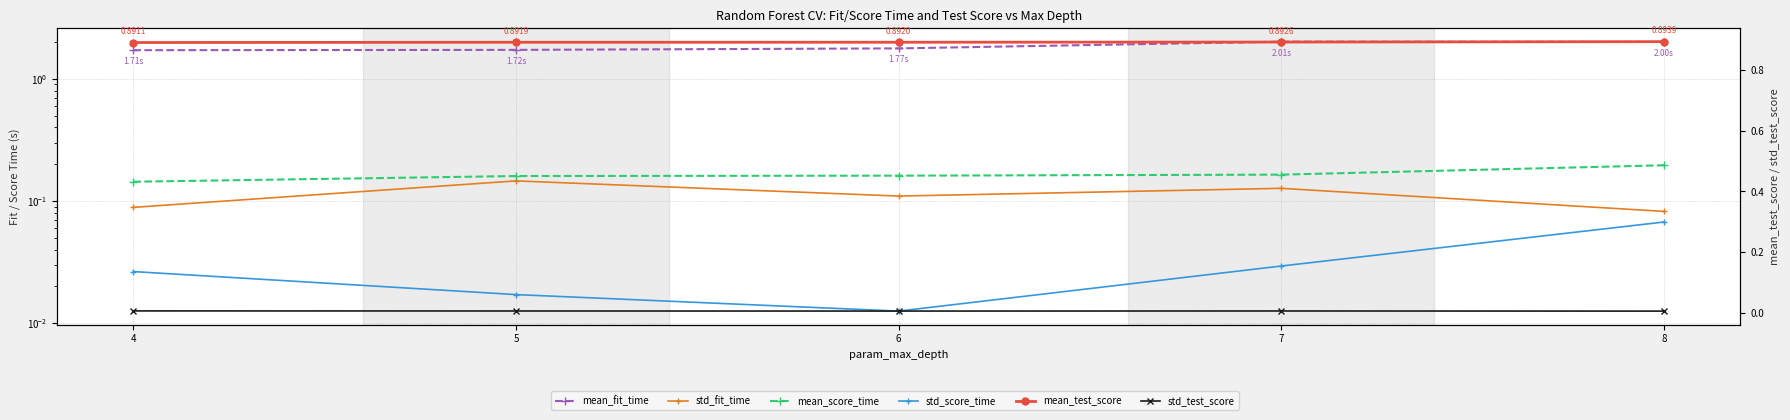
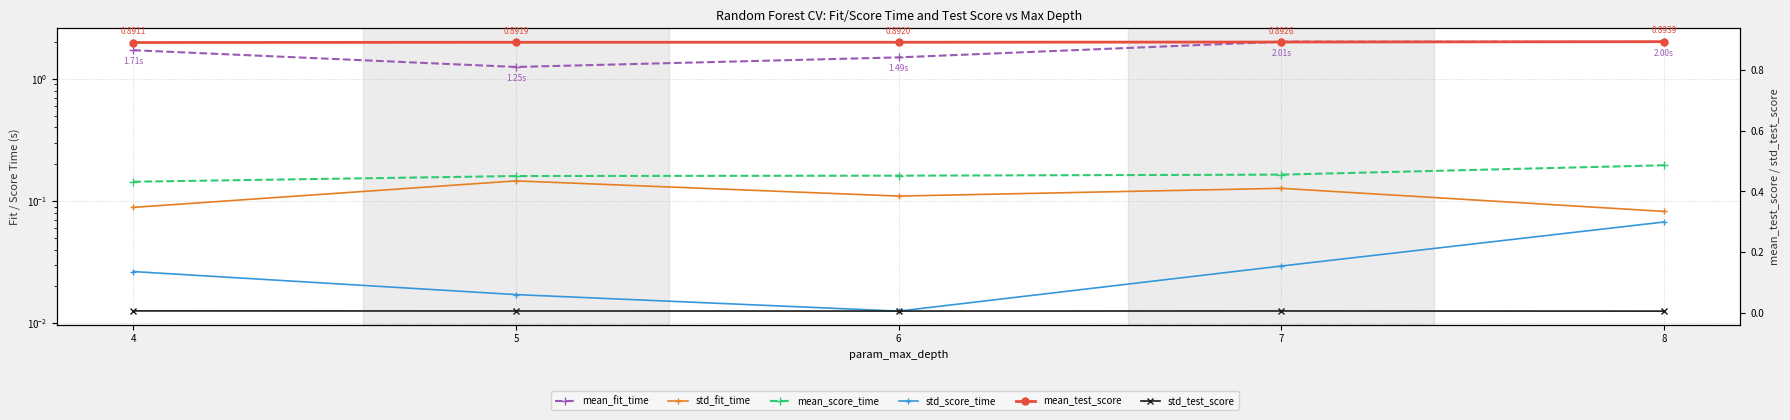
  {
    "mean_fit_time": {
      "4": "1.71s",
-     "5": "1.72s",
-     "6": "1.77s",
+     "5": "1.25s",
+     "6": "1.49s",
      "7": "2.01s",
      "8": "2.00s"
    }
  }
